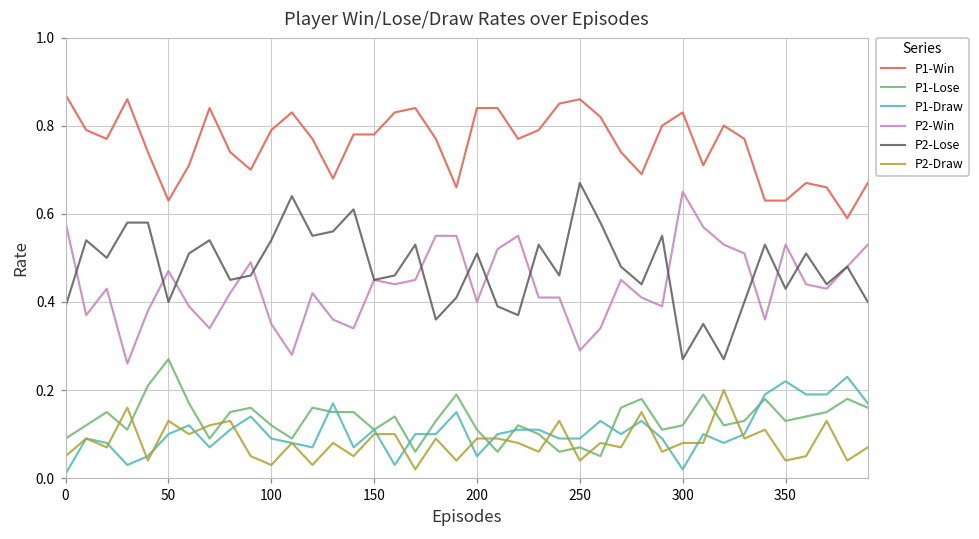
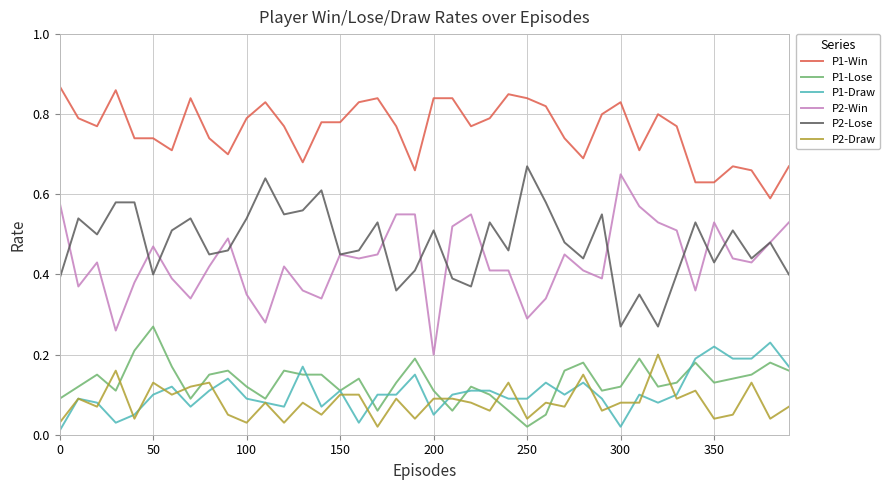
  {
    "P1-Win": {
      "0": 0.87,
-     "50": 0.63,
+     "50": 0.74,
      "100": 0.79,
      "150": 0.78,
      "200": 0.84,
-     "250": 0.86,
+     "250": 0.84,
      "300": 0.83,
      "350": 0.63
    },
    "P1-Lose": {
      "0": 0.09,
      "50": 0.27,
      "100": 0.12,
      "200": 0.11,
-     "250": 0.07,
+     "250": 0.02,
      "300": 0.12,
      "350": 0.13
    },
    "P1-Draw": {
      "0": 0.01,
      "50": 0.10,
      "100": 0.09,
      "200": 0.05,
      "250": 0.09,
      "300": 0.02,
      "350": 0.22
    },
    "P2-Win": {
      "0": 0.58,
      "50": 0.47,
      "100": 0.35,
-     "200": 0.4,
+     "200": 0.2,
      "250": 0.29,
      "300": 0.65,
      "350": 0.53
    },
    "P2-Lose": {
      "0": 0.39,
      "50": 0.40,
      "100": 0.54,
      "200": 0.51,
      "250": 0.67,
      "300": 0.27,
      "350": 0.43
    },
    "P2-Draw": {
-     "0": 0.05,
+     "0": 0.03,
      "50": 0.13,
      "100": 0.03,
      "150": 0.10,
      "200": 0.09,
      "250": 0.04,
      "300": 0.08,
      "350": 0.04
    }
  }
